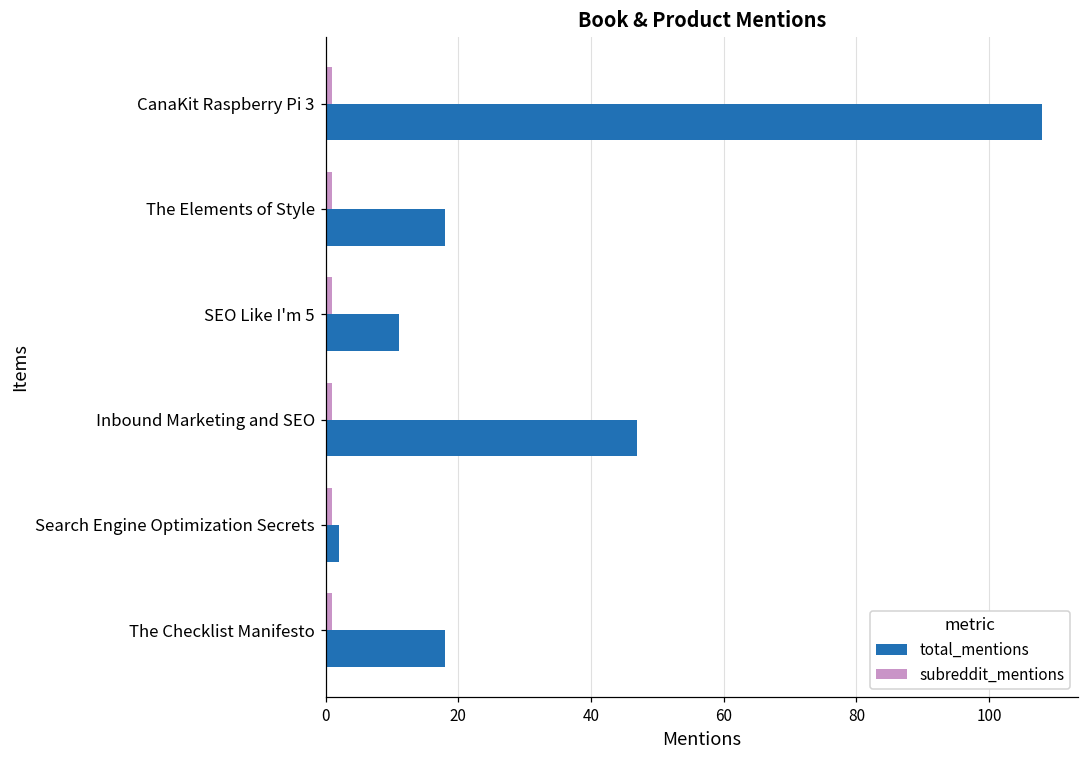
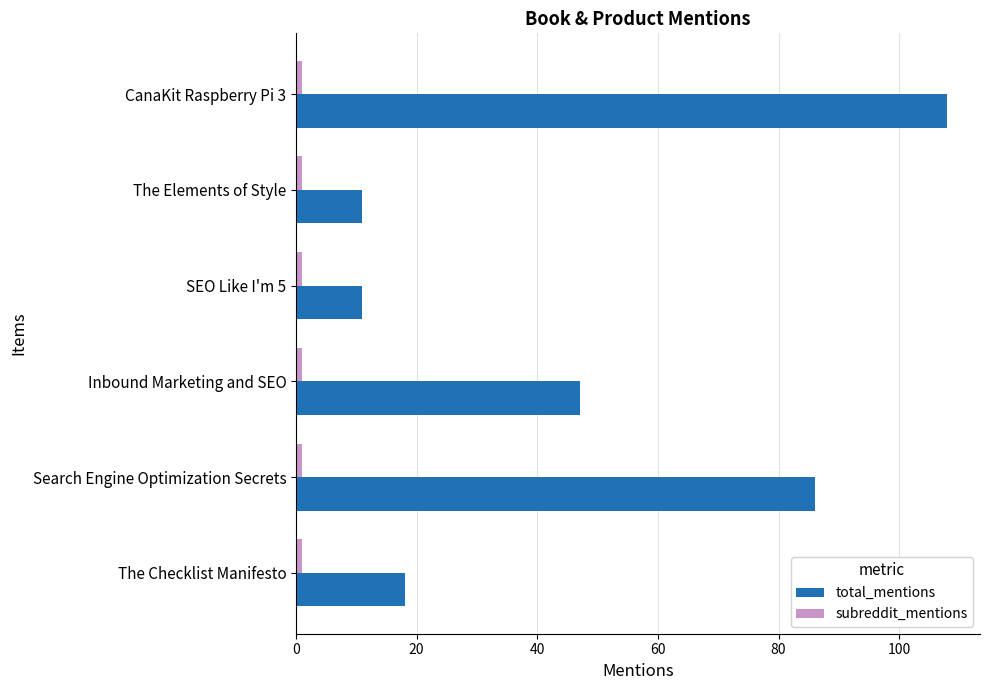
  {
    "total_mentions": {
      "CanaKit Raspberry Pi 3": 108,
-     "The Elements of Style": 18,
+     "The Elements of Style": 11,
      "SEO Like I'm 5": 11,
      "Inbound Marketing and SEO": 47,
-     "Search Engine Optimization Secrets": 2,
+     "Search Engine Optimization Secrets": 86,
      "The Checklist Manifesto": 18
    },
    "subreddit_mentions": {
      "CanaKit Raspberry Pi 3": 1,
      "The Elements of Style": 1,
      "SEO Like I'm 5": 1,
      "Inbound Marketing and SEO": 1,
      "Search Engine Optimization Secrets": 1,
      "The Checklist Manifesto": 1
    }
  }
